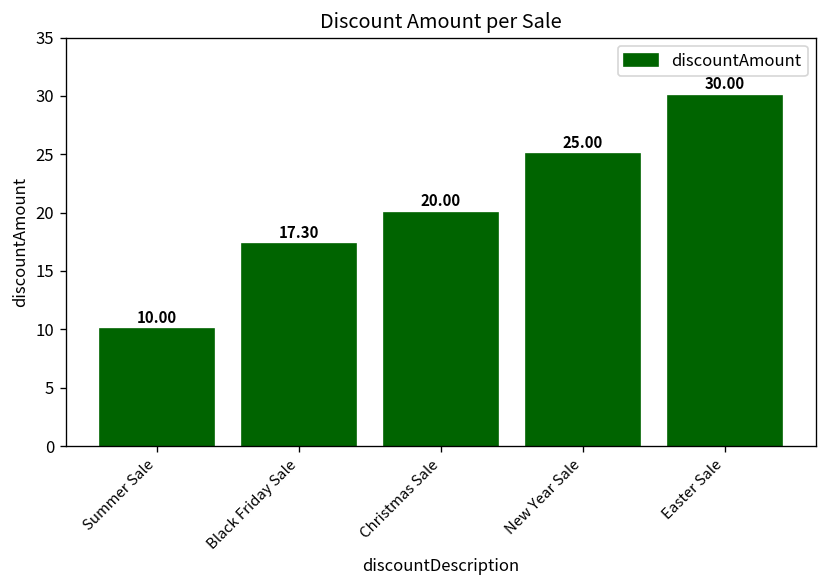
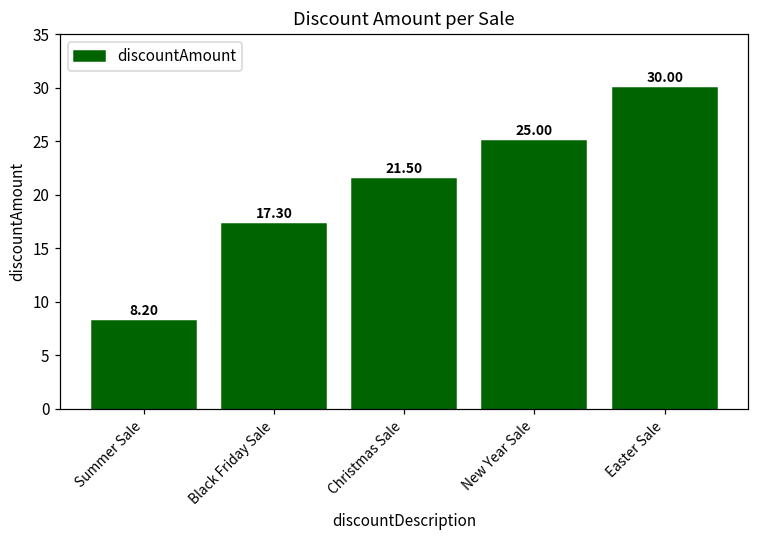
  {
-   "Summer Sale": 10.00,
+   "Summer Sale": 8.20,
    "Black Friday Sale": 17.30,
-   "Christmas Sale": 20.00,
+   "Christmas Sale": 21.50,
    "New Year Sale": 25.00,
    "Easter Sale": 30.00
  }
